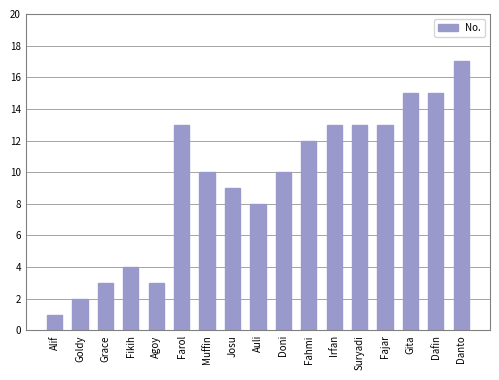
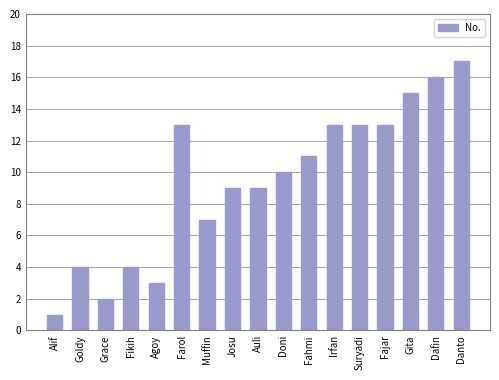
  {
    "Alif": 1,
-   "Goldy": 2,
-   "Grace": 3,
+   "Goldy": 4,
+   "Grace": 2,
    "Fikih": 4,
    "Agoy": 3,
    "Farol": 13,
-   "Muffin": 10,
+   "Muffin": 7,
    "Josu": 9,
-   "Auli": 8,
+   "Auli": 9,
    "Doni": 10,
-   "Fahmi": 12,
+   "Fahmi": 11,
    "Irfan": 13,
    "Suryadi": 13,
    "Fajar": 13,
    "Gita": 15,
-   "Dafin": 15,
+   "Dafin": 16,
    "Danto": 17
  }
